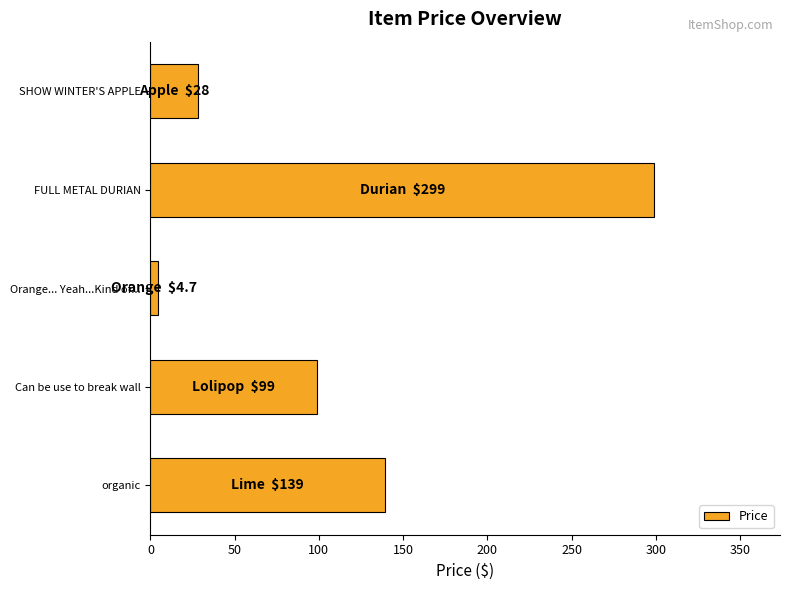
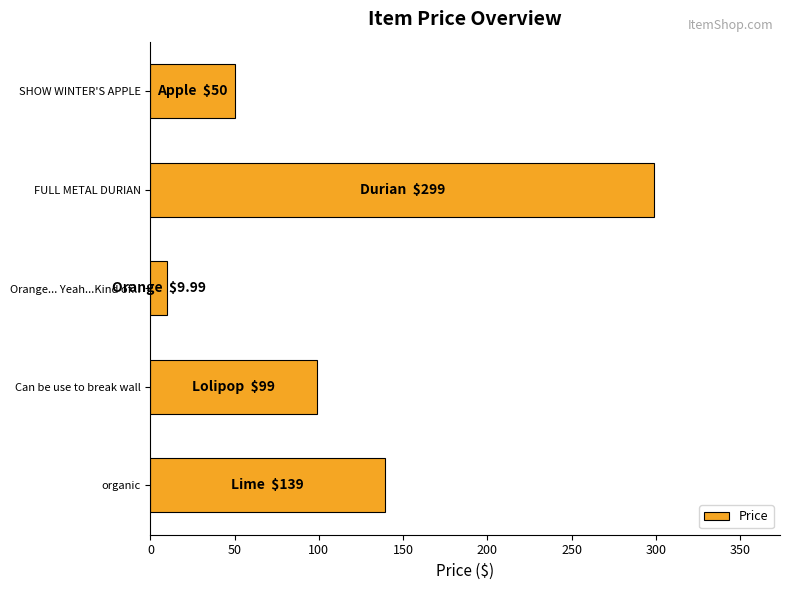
  {
-   "SHOW WINTER'S APPLE": "$28",
+   "SHOW WINTER'S APPLE": "$50",
    "FULL METAL DURIAN": "$299",
-   "Orange... Yeah...Kind of...": "$4.7",
+   "Orange... Yeah...Kind of...": "$9.99",
    "Can be use to break wall": "$99",
    "organic": "$139"
  }
